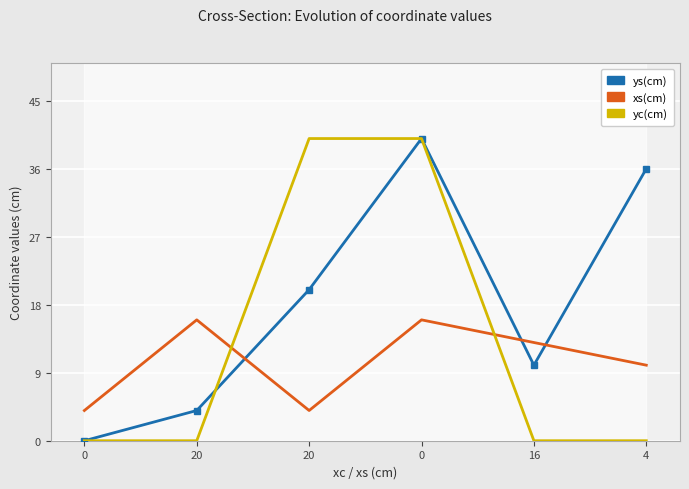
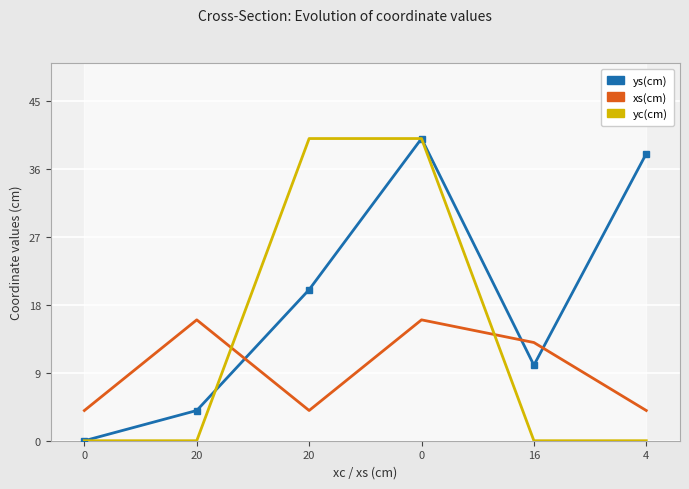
  {
    "ys(cm)": {
      "16": 10,
-     "4": 36
+     "4": 38
    },
    "xs(cm)": {
      "16": 13,
-     "4": 10
+     "4": 4
    },
    "yc(cm)": {
      "16": 0,
      "4": 0
    }
  }
